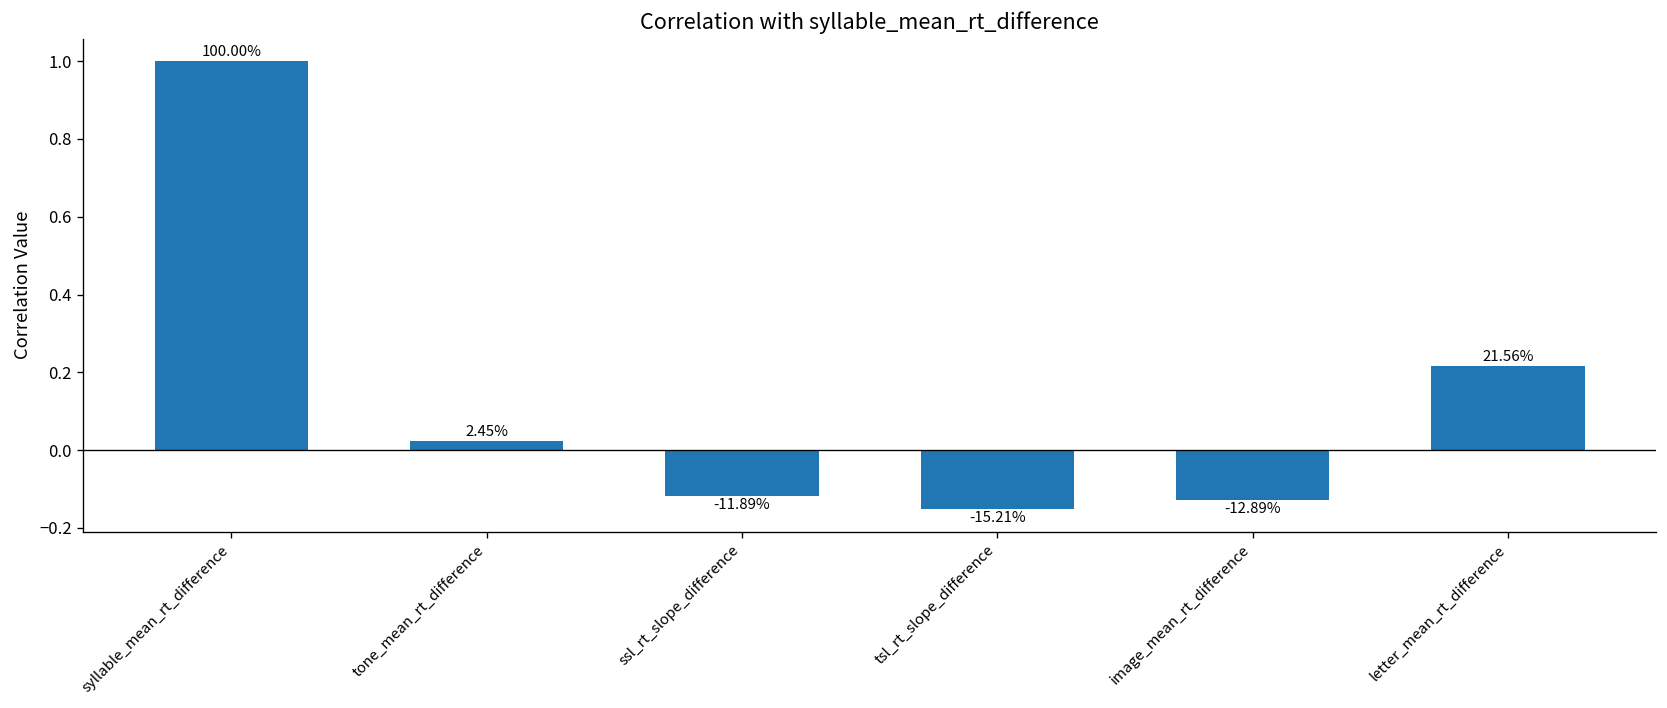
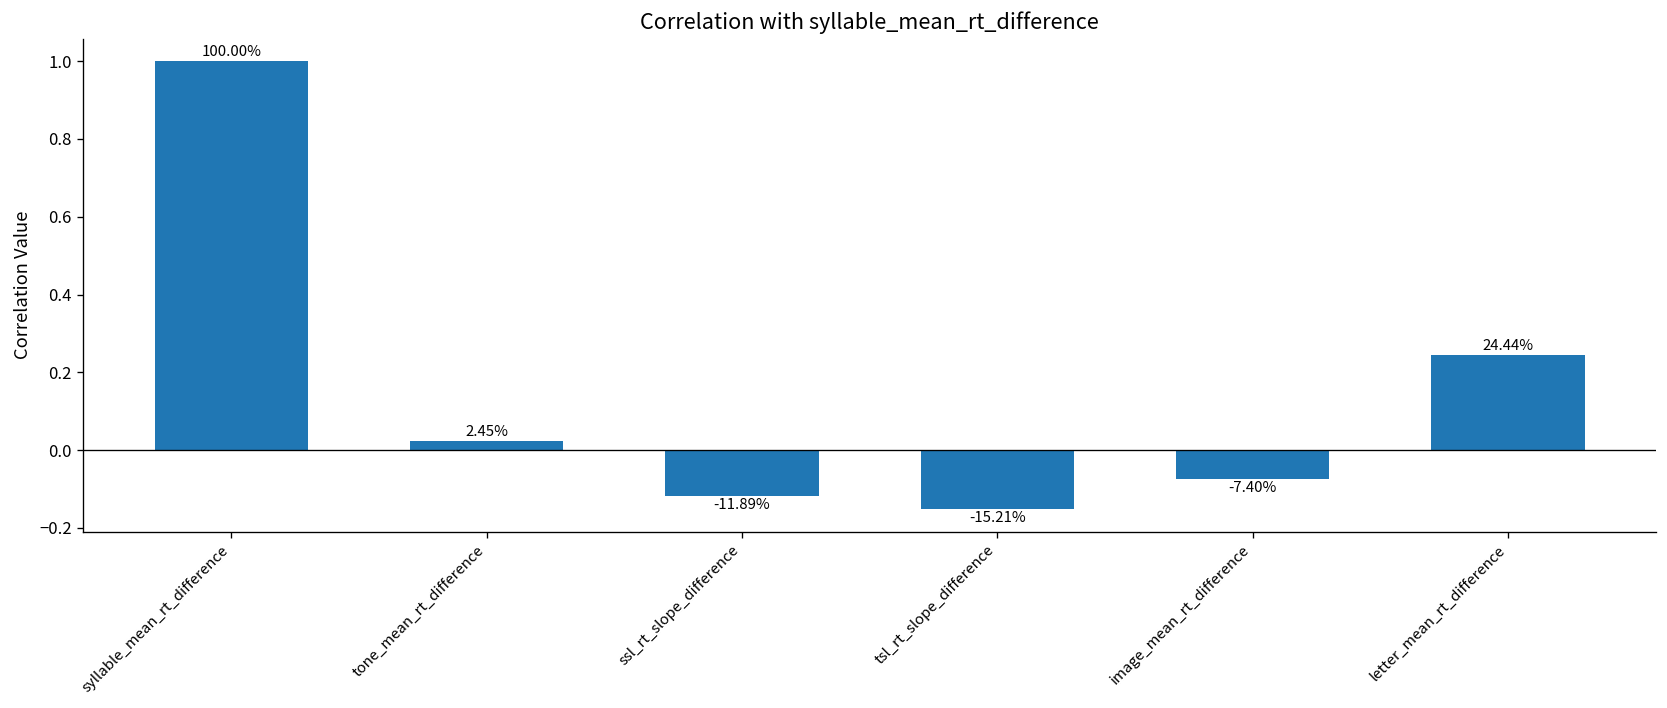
  {
    "syllable_mean_rt_difference": "100.00%",
    "tone_mean_rt_difference": "2.45%",
    "ssl_rt_slope_difference": "-11.89%",
    "tsl_rt_slope_difference": "-15.21%",
-   "image_mean_rt_difference": "-12.89%",
-   "letter_mean_rt_difference": "21.56%"
+   "image_mean_rt_difference": "-7.40%",
+   "letter_mean_rt_difference": "24.44%"
  }
